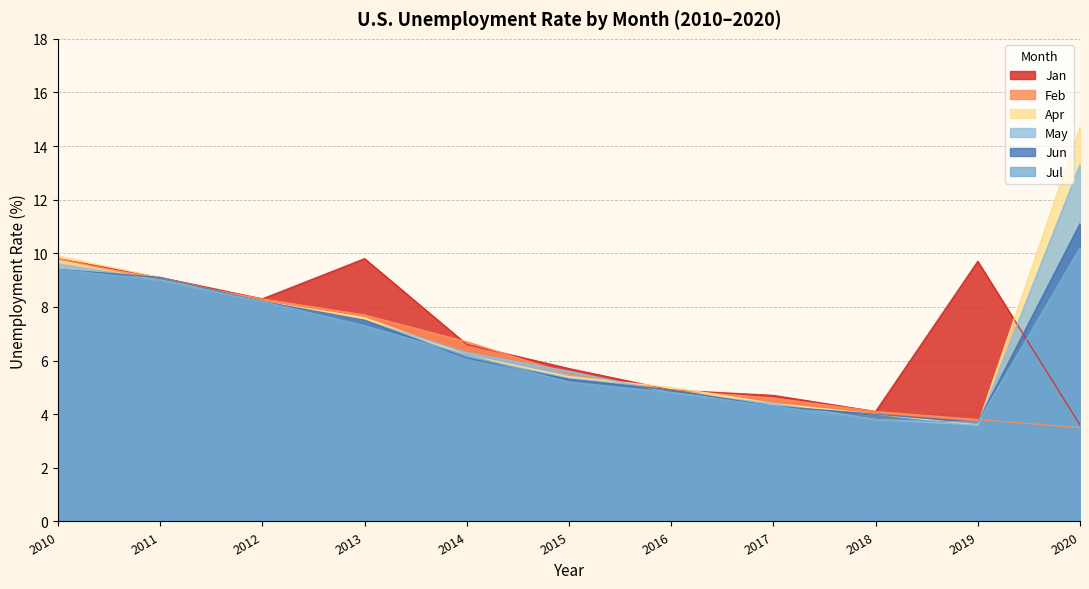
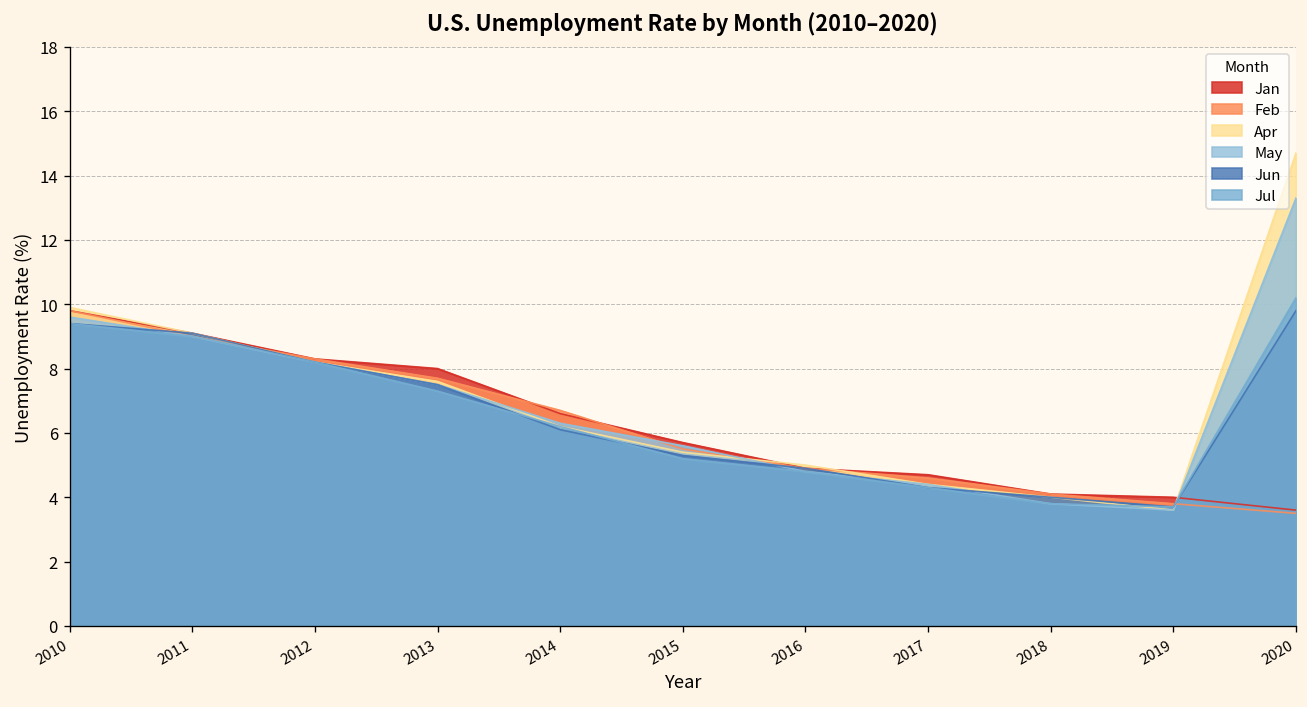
  {
    "Jan": {
-     "2013": 9.8,
+     "2013": 8.0,
      "2014": 6.6,
      "2015": 5.7,
      "2017": 4.7,
-     "2019": 9.7,
+     "2019": 4.0,
      "2020": 3.6
    },
    "Feb": {
      "2013": 7.7,
      "2014": 6.7,
      "2015": 5.5,
      "2017": 4.6,
      "2019": 3.8,
      "2020": 3.5
    },
    "Apr": {
      "2010": 9.9,
      "2013": 7.6,
      "2015": 5.4,
      "2016": 5.0,
      "2020": 14.7
    },
    "Jun": {
      "2014": 6.1,
      "2015": 5.3,
-     "2020": 11.1
+     "2020": 9.8
    }
  }
